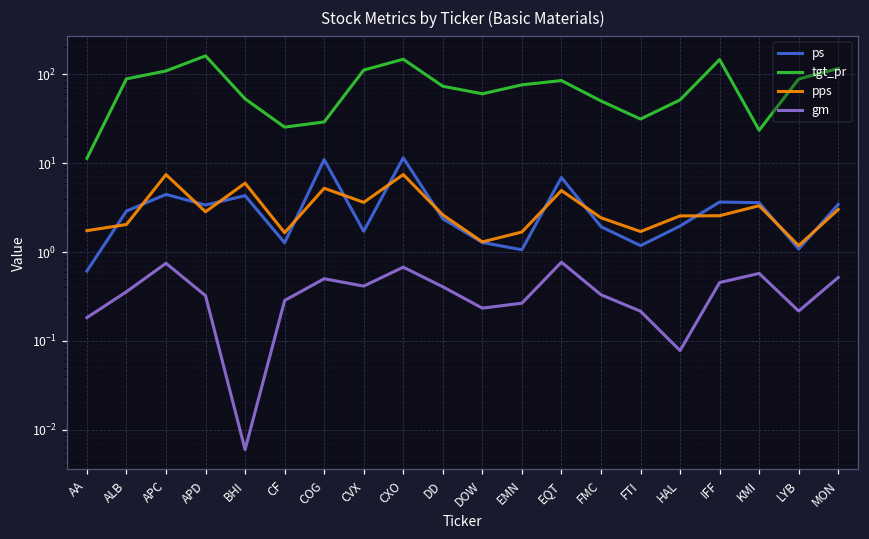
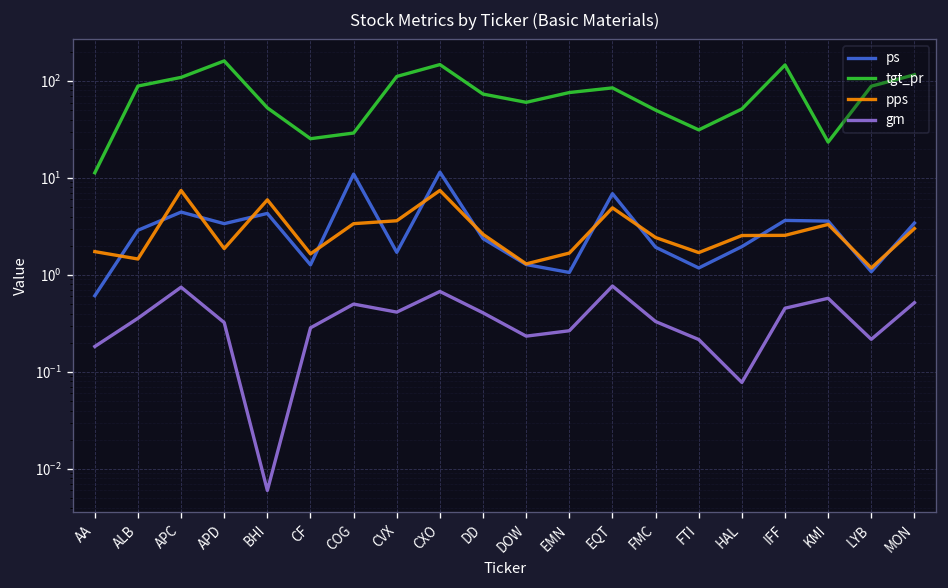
  {
    "ps": {
      "AA": 0.6,
      "ALB": 2.9,
      "APC": 4,
      "APD": 3.4,
      "BHI": 4,
      "CF": 1.3,
      "COG": 11,
      "CVX": 1.7,
      "CXO": 11,
      "DD": 2.4,
      "EMN": 1.1,
      "EQT": 7,
      "FMC": 1.9,
      "FTI": 1.2,
      "HAL": 2.0,
      "IFF": 4,
      "KMI": 4,
      "LYB": 1.1,
      "MON": 3.4
    },
    "tgt_pr": {
      "AA": 11,
      "ALB": 90,
      "APC": 110,
      "APD": 160,
      "BHI": 50,
      "CF": 25,
      "COG": 29,
      "CVX": 110,
      "CXO": 150,
      "DD": 70,
      "DOW": 60,
      "EMN": 80,
      "EQT": 80,
      "FMC": 50,
      "FTI": 31,
      "HAL": 50,
      "IFF": 150,
      "KMI": 23
    },
    "pps": {
      "AA": 1.7,
-     "ALB": 2.0,
+     "ALB": 1.5,
      "APC": 7,
-     "APD": 2.8,
+     "APD": 1.9,
      "BHI": 6,
      "CF": 1.7,
-     "COG": 5,
+     "COG": 3.4,
      "CVX": 4,
      "CXO": 7,
      "DD": 2.6,
      "EMN": 1.7,
      "EQT": 5,
      "FMC": 2.4,
      "FTI": 1.7,
      "HAL": 2.6,
      "IFF": 2.6,
      "KMI": 3.3,
      "LYB": 1.2,
      "MON": 3.0
    },
    "gm": {
      "AA": 0.18,
      "ALB": 0.4,
      "APC": 0.7,
      "APD": 0.3,
      "BHI": 0.006,
      "CF": 0.3,
      "COG": 0.5,
      "CVX": 0.4,
      "CXO": 0.7,
      "DD": 0.4,
      "DOW": 0.23,
      "EMN": 0.27,
      "EQT": 0.8,
      "FMC": 0.33,
      "FTI": 0.22,
      "HAL": 0.08,
      "IFF": 0.5,
      "KMI": 0.6,
      "LYB": 0.22,
      "MON": 0.5
    }
  }
